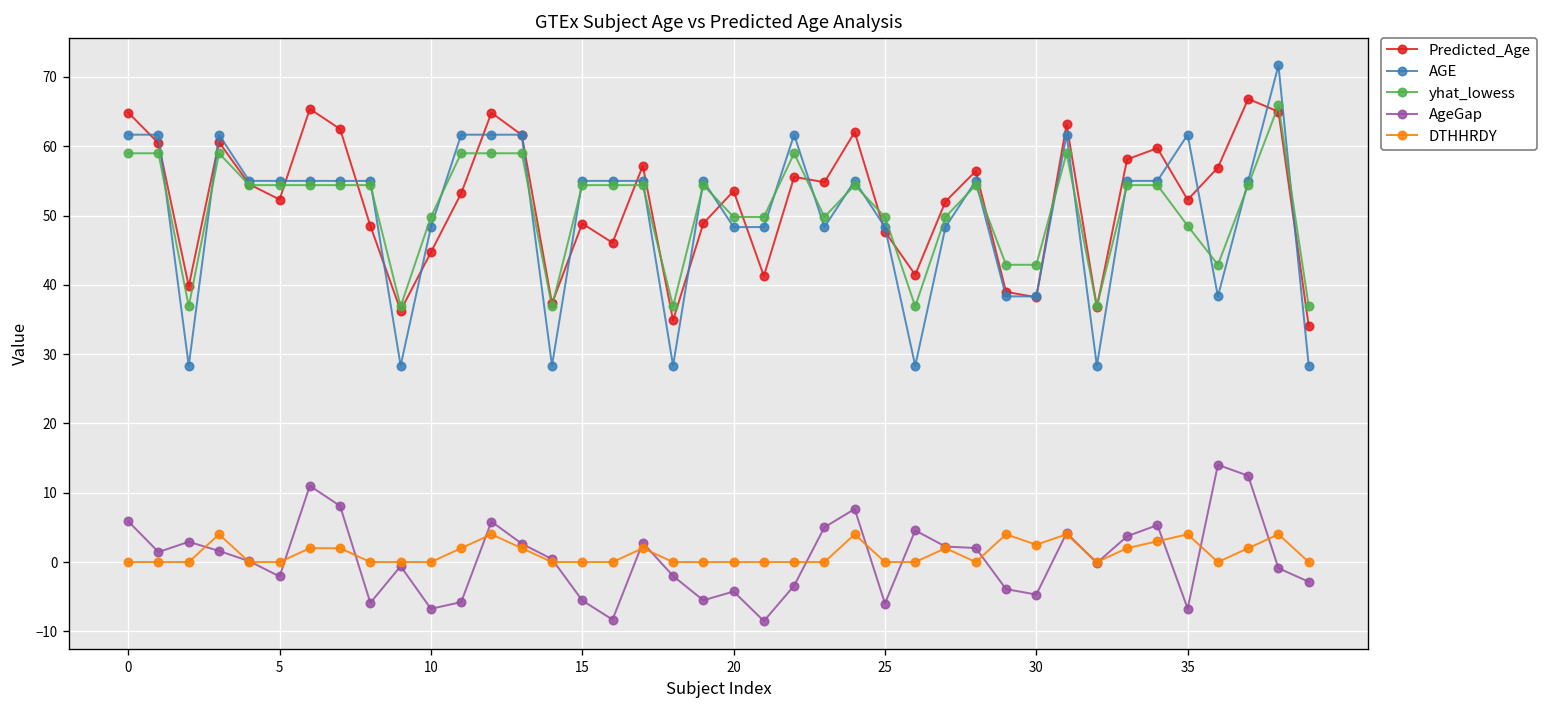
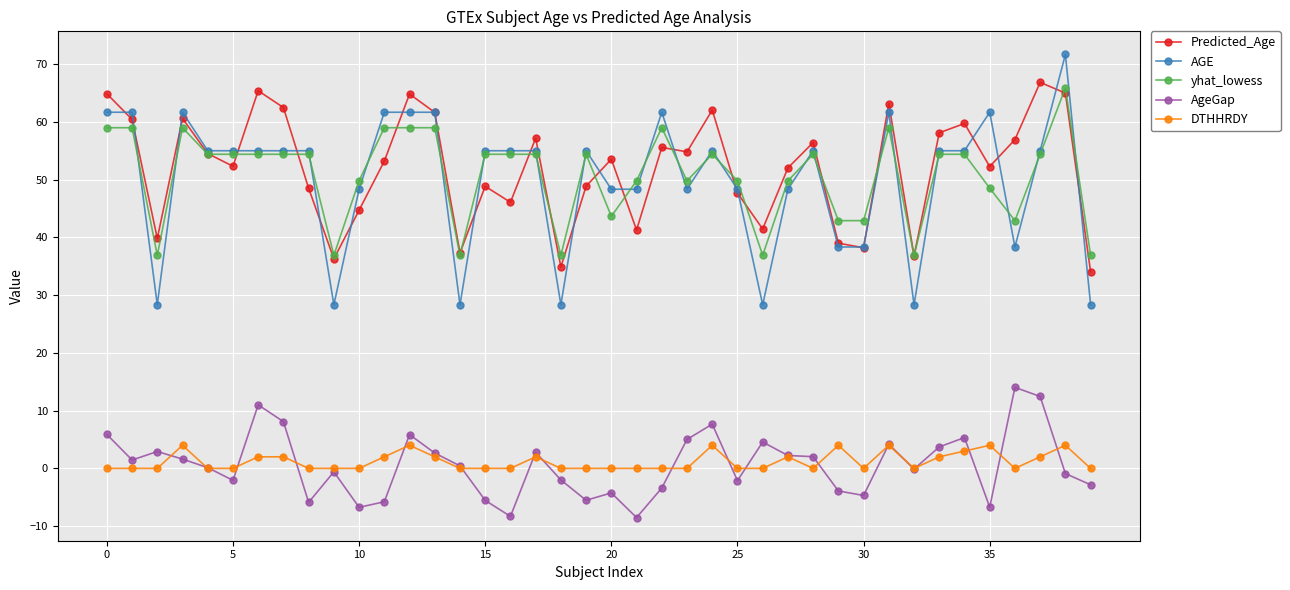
  {
    "Predicted_Age": {
      "0": 65,
      "5": 52,
      "10": 45,
      "15": 49,
      "20": 54,
      "25": 48,
      "35": 52
    },
    "AGE": {
      "0": 62,
      "5": 55,
      "10": 48,
      "15": 55,
      "20": 48,
      "25": 48,
      "35": 62
    },
    "yhat_lowess": {
      "0": 59,
      "5": 54,
      "10": 50,
      "15": 54,
-     "20": 50,
+     "20": 44,
      "25": 50,
      "30": 43,
      "35": 49
    },
    "AgeGap": {
      "0": 6,
      "5": -2,
      "10": -7,
      "15": -6,
      "20": -4,
-     "25": -6,
+     "25": -2,
      "30": -5,
      "35": -7
    },
    "DTHHRDY": {
      "0": 0,
      "5": 0,
      "10": 0,
      "15": 0,
      "20": 0,
      "25": 0,
-     "30": 3,
+     "30": 0,
      "35": 4
    }
  }
